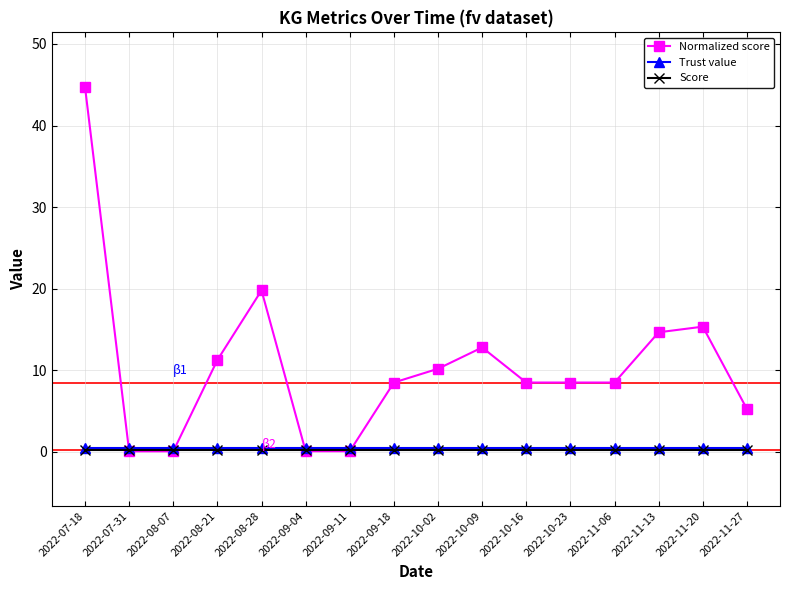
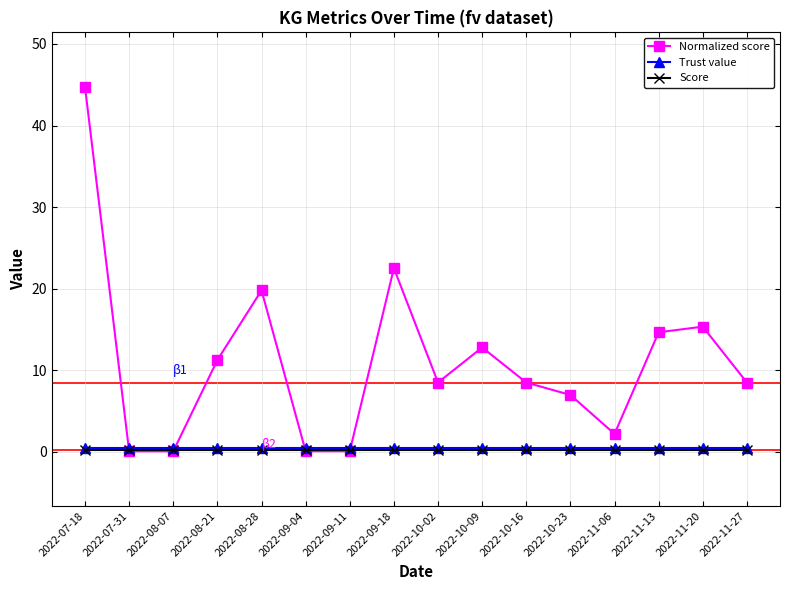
  {
    "Normalized score": {
      "2022-07-18": 45,
      "2022-08-21": 11,
      "2022-08-28": 20,
-     "2022-09-18": 8,
-     "2022-10-02": 10,
+     "2022-09-18": 23,
+     "2022-10-02": 8,
      "2022-10-09": 13,
      "2022-10-16": 8,
-     "2022-10-23": 8,
-     "2022-11-06": 8,
+     "2022-10-23": 7,
+     "2022-11-06": 2,
      "2022-11-13": 15,
      "2022-11-20": 15,
-     "2022-11-27": 5
+     "2022-11-27": 8
    }
  }
